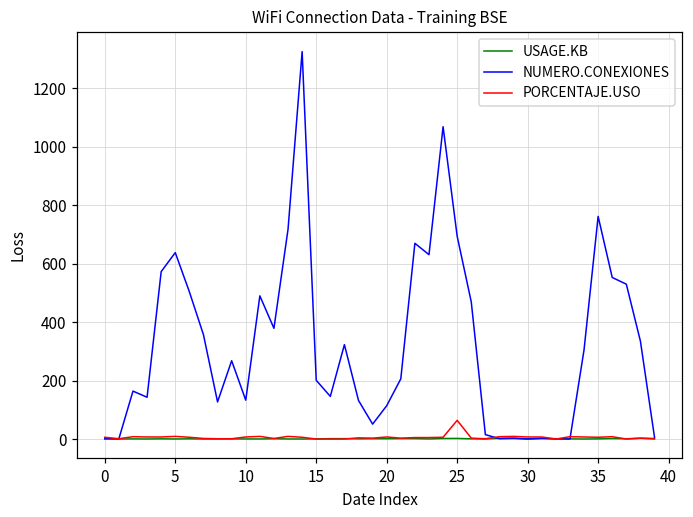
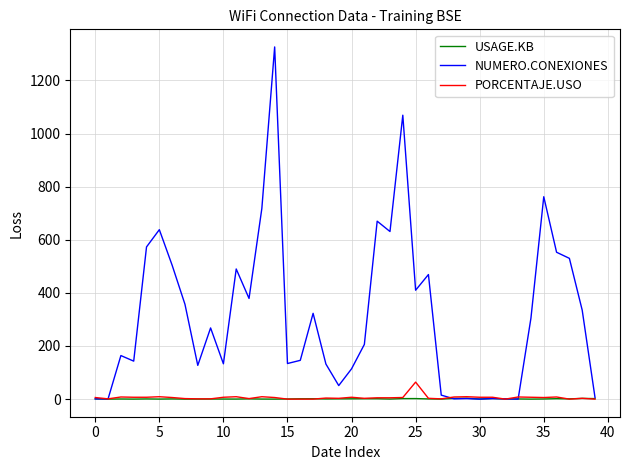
  {
    "USAGE.KB": {
      "25": 0
    },
    "NUMERO.CONEXIONES": {
      "5": 640,
      "10": 130,
-     "15": 200,
+     "15": 130,
      "20": 110,
-     "25": 690,
+     "25": 410,
      "35": 760
    },
    "PORCENTAJE.USO": {
      "25": 60
    }
  }
